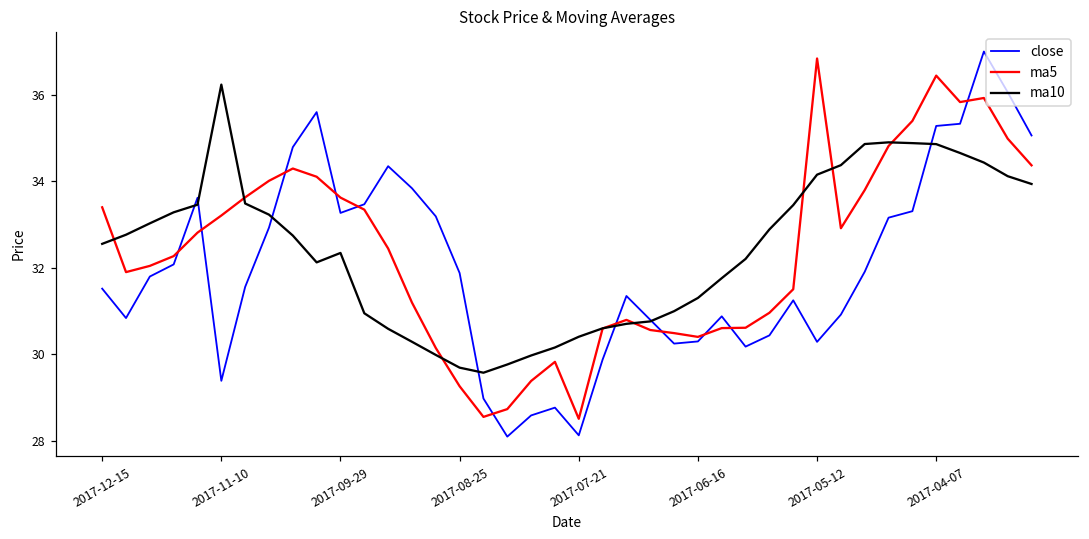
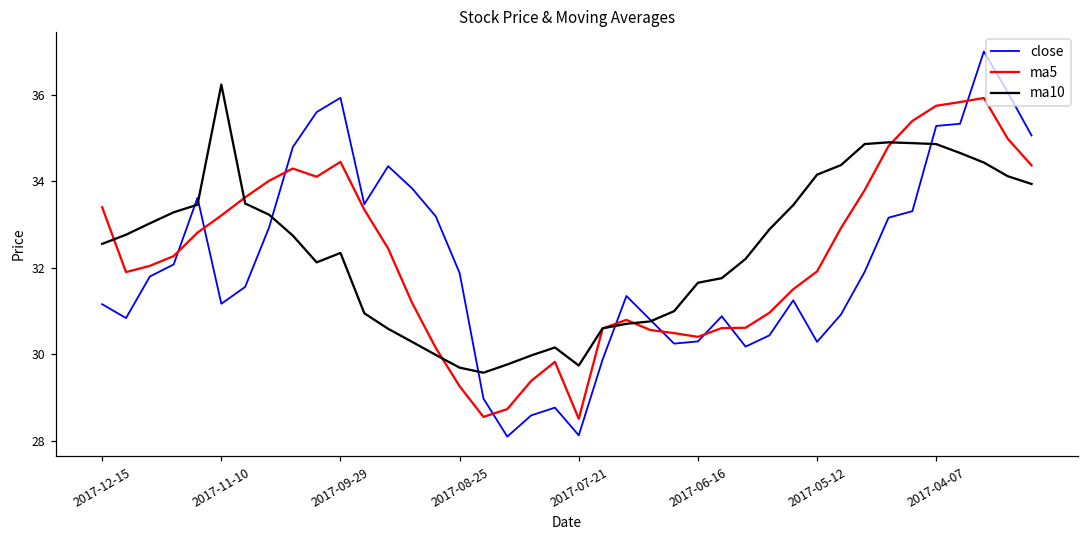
  {
    "close": {
-     "2017-12-15": 31.5,
-     "2017-11-10": 29.4,
-     "2017-09-29": 33.3,
+     "2017-12-15": 31.2,
+     "2017-11-10": 31.2,
+     "2017-09-29": 35.9,
      "2017-08-25": 31.9,
      "2017-07-21": 28.1,
      "2017-06-16": 30.3,
      "2017-05-12": 30.3,
      "2017-04-07": 35.3
    },
    "ma5": {
      "2017-12-15": 33.4,
      "2017-11-10": 33.2,
-     "2017-09-29": 33.6,
+     "2017-09-29": 34.5,
      "2017-08-25": 29.3,
      "2017-07-21": 28.5,
      "2017-06-16": 30.4,
-     "2017-05-12": 36.8,
-     "2017-04-07": 36.4
+     "2017-05-12": 31.9,
+     "2017-04-07": 35.7
    },
    "ma10": {
      "2017-12-15": 32.6,
      "2017-11-10": 36.2,
      "2017-09-29": 32.3,
      "2017-08-25": 29.7,
-     "2017-07-21": 30.4,
-     "2017-06-16": 31.3,
+     "2017-07-21": 29.7,
+     "2017-06-16": 31.7,
      "2017-05-12": 34.2,
      "2017-04-07": 34.9
    }
  }
